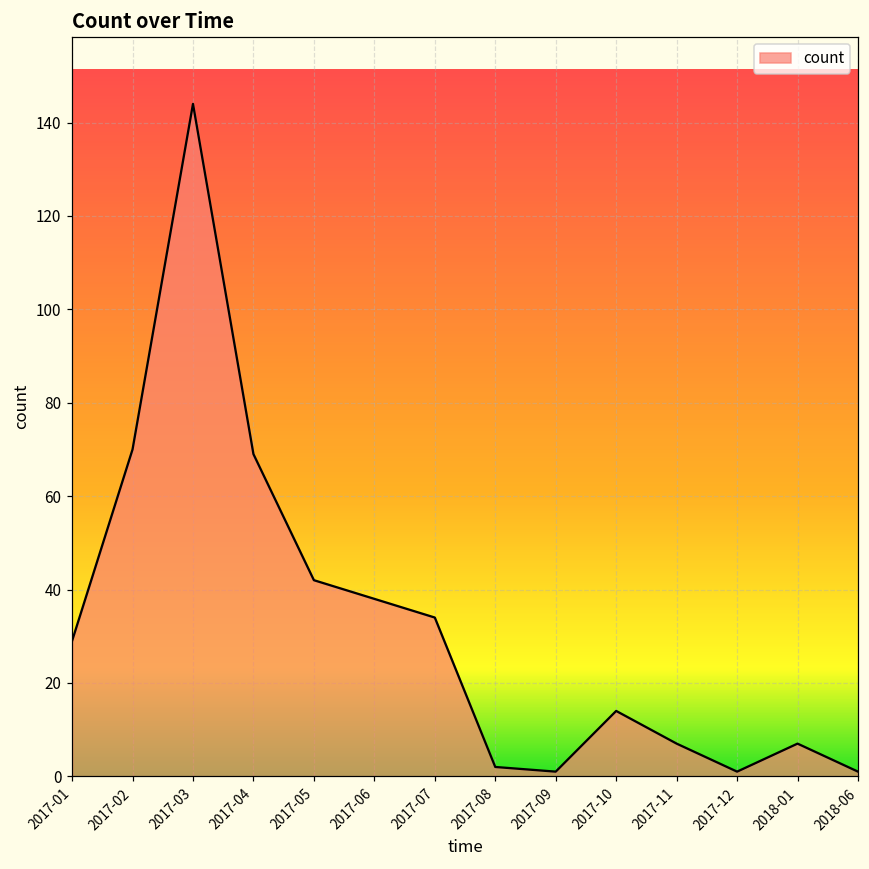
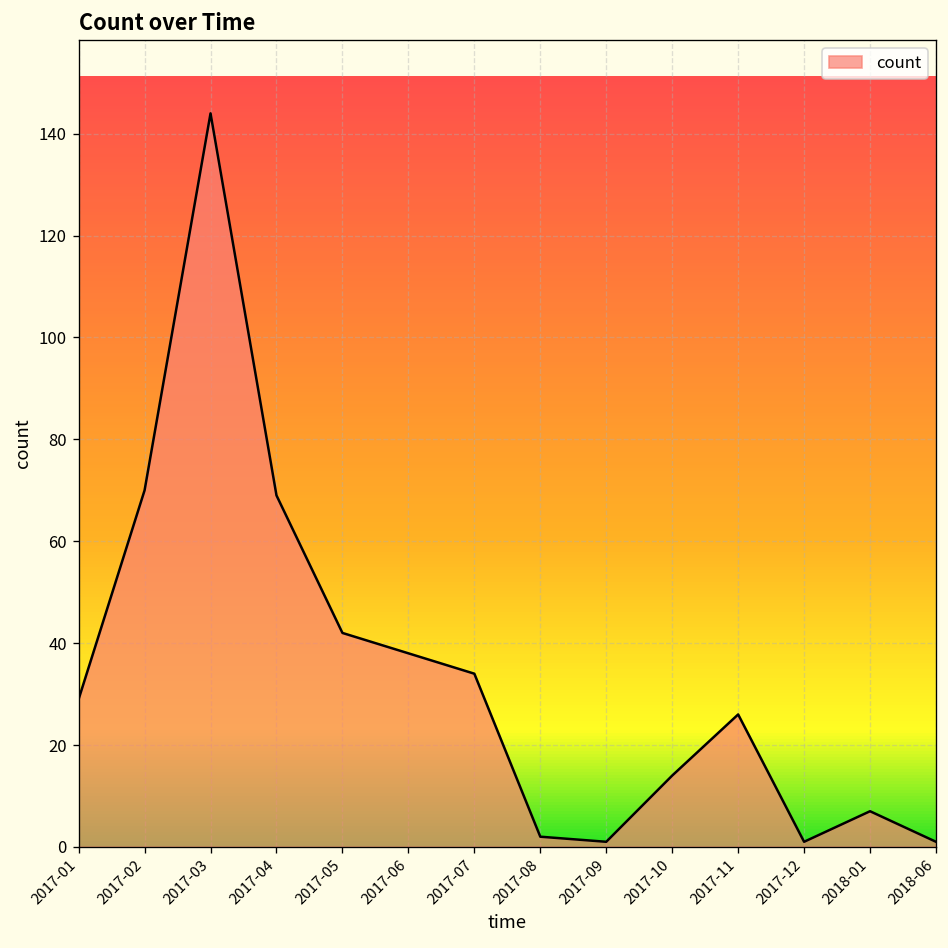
  {
    "2017-01": 29,
    "2017-02": 70,
    "2017-03": 144,
    "2017-04": 69,
    "2017-05": 42,
    "2017-06": 38,
    "2017-07": 34,
    "2017-08": 2,
    "2017-09": 1,
    "2017-10": 14,
-   "2017-11": 7,
+   "2017-11": 26,
    "2017-12": 1,
    "2018-01": 7,
    "2018-06": 1
  }
